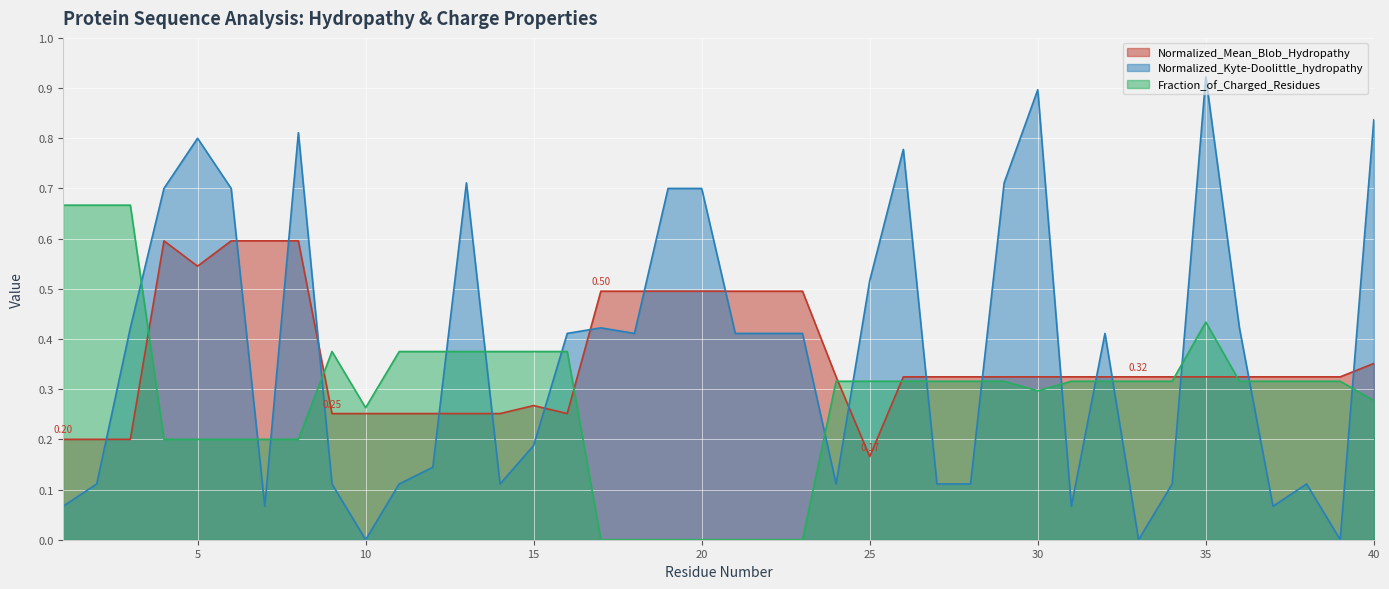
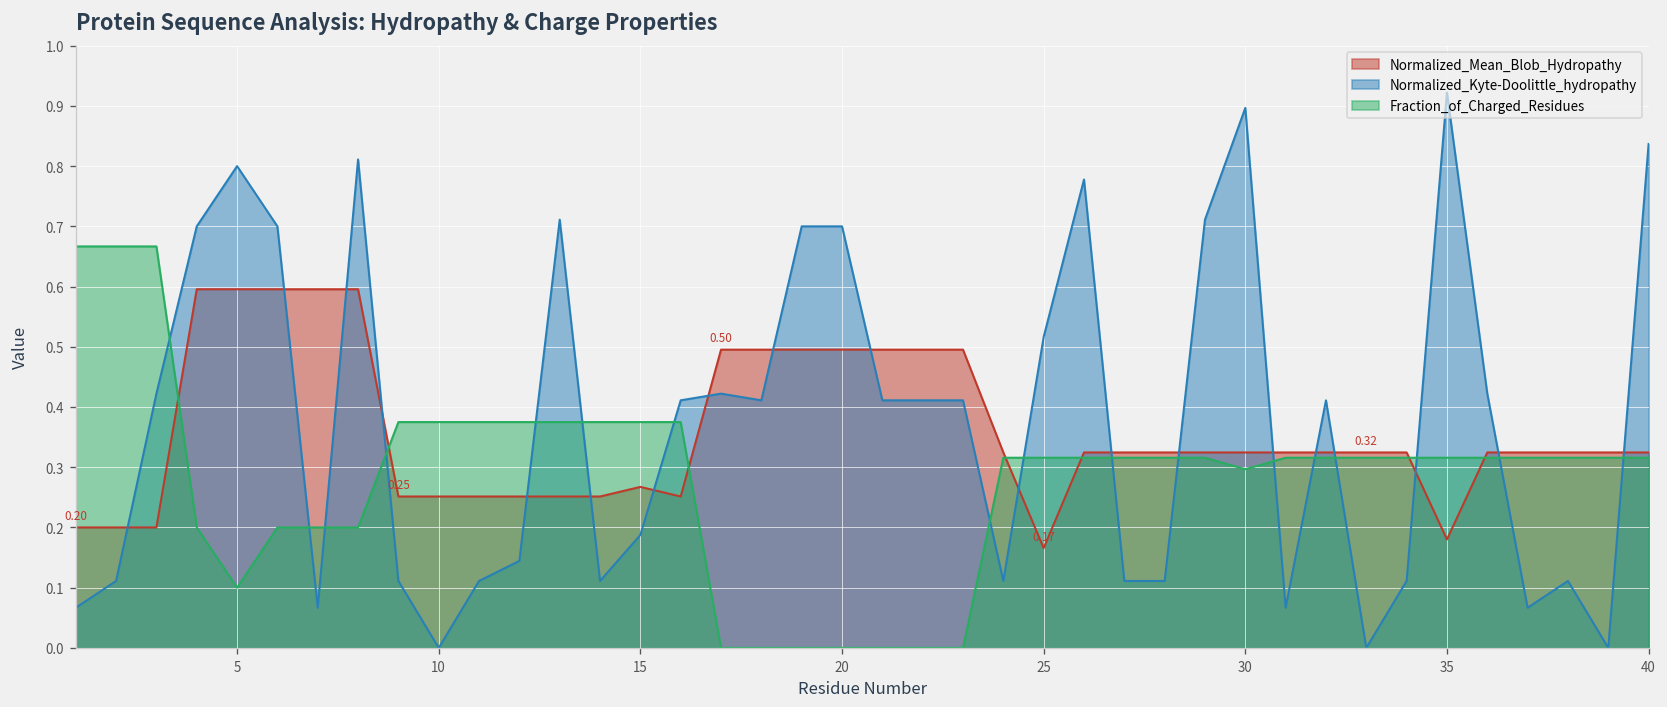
  {
    "Normalized_Mean_Blob_Hydropathy": {
-     "5": 0.55,
+     "5": 0.60,
      "15": 0.27,
      "20": 0.50,
      "30": 0.32,
-     "35": 0.32,
-     "40": 0.35
+     "35": 0.18,
+     "40": 0.32
    },
    "Normalized_Kyte-Doolittle_hydropathy": {
      "5": 0.80,
      "10": 0.00,
      "15": 0.19,
      "20": 0.70,
      "25": 0.52,
      "30": 0.90,
      "40": 0.84
    },
    "Fraction_of_Charged_Residues": {
-     "5": 0.2,
-     "10": 0.26,
+     "5": 0.1,
+     "10": 0.38,
      "15": 0.38,
      "20": 0.00,
      "25": 0.32,
      "30": 0.30,
-     "35": 0.43,
-     "40": 0.28
+     "35": 0.32,
+     "40": 0.32
    }
  }
